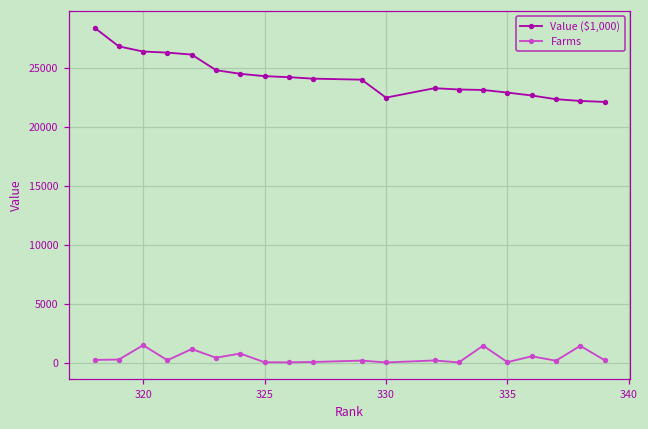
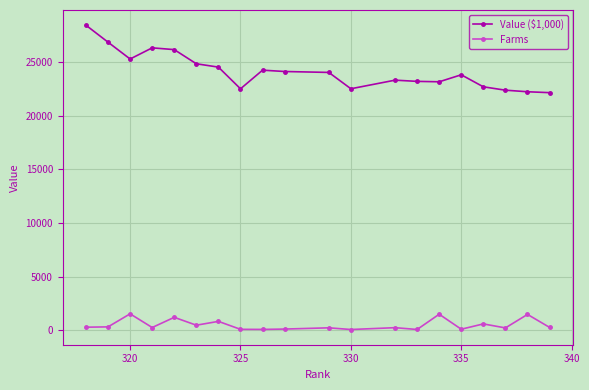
  {
    "Value ($1,000)": {
-     "320": 26400,
-     "325": 24400,
+     "320": 25300,
+     "325": 22500,
      "330": 22500,
-     "335": 23000
+     "335": 23800
    },
    "Farms": {
      "320": 1500,
      "325": 100,
      "330": 100,
      "335": 100
    }
  }
